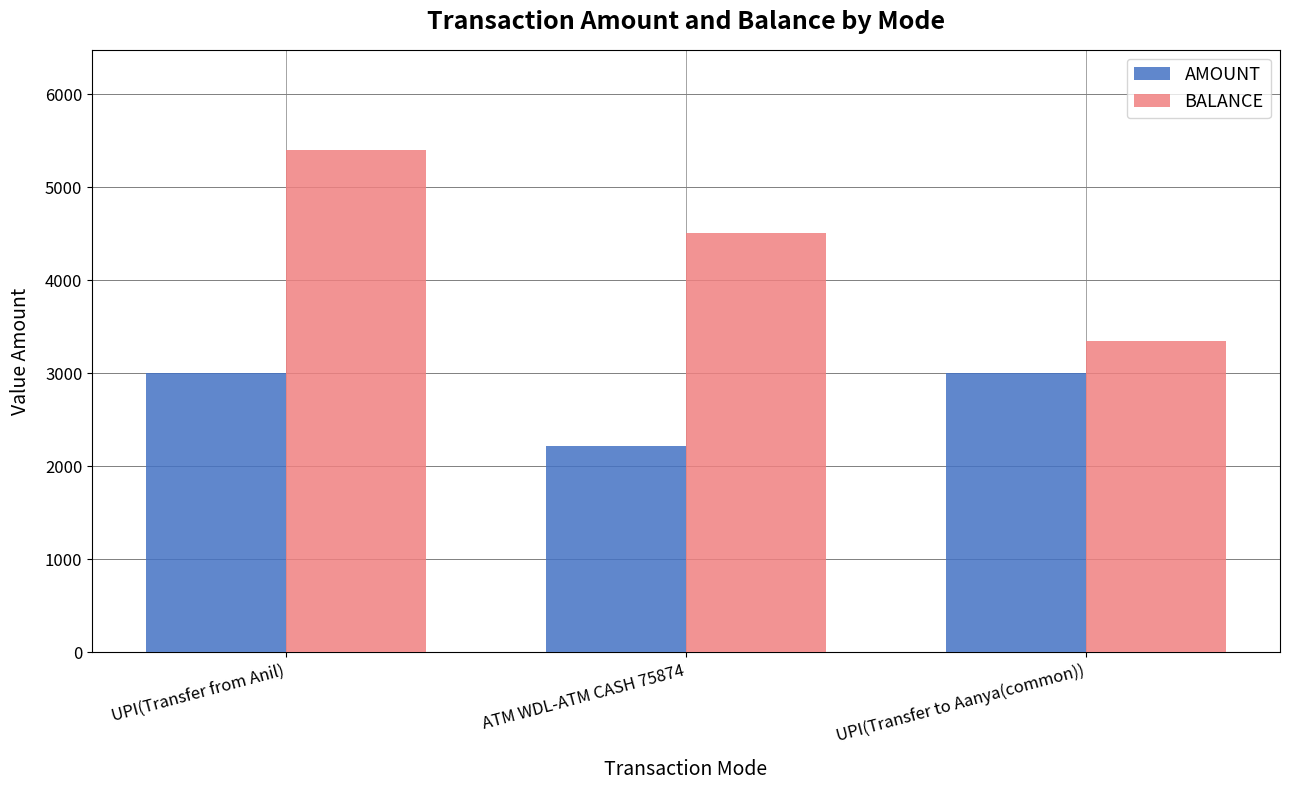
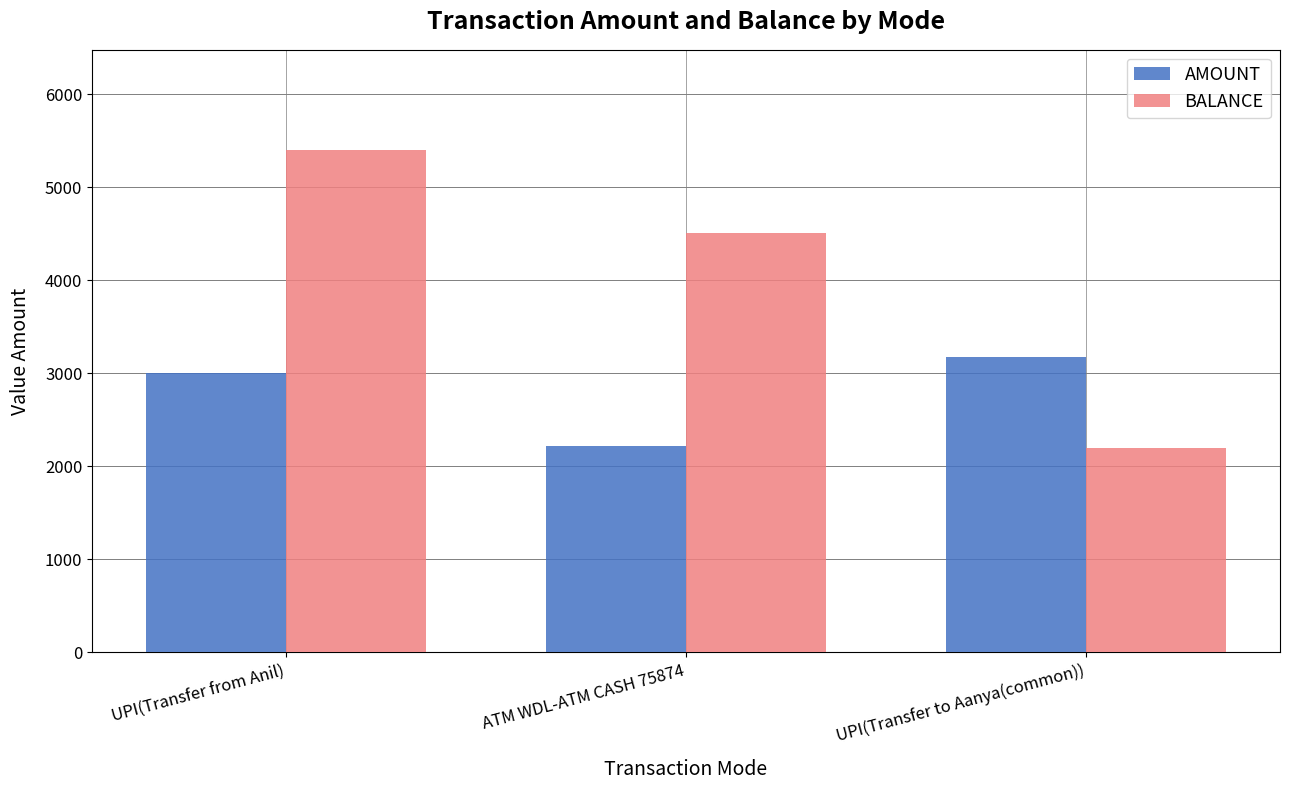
  {
    "AMOUNT": {
      "UPI(Transfer from Anil)": 3000,
      "ATM WDL-ATM CASH 75874": 2200,
-     "UPI(Transfer to Aanya(common))": 3000
+     "UPI(Transfer to Aanya(common))": 3200
    },
    "BALANCE": {
      "UPI(Transfer from Anil)": 5400,
      "ATM WDL-ATM CASH 75874": 4500,
-     "UPI(Transfer to Aanya(common))": 3300
+     "UPI(Transfer to Aanya(common))": 2200
    }
  }
